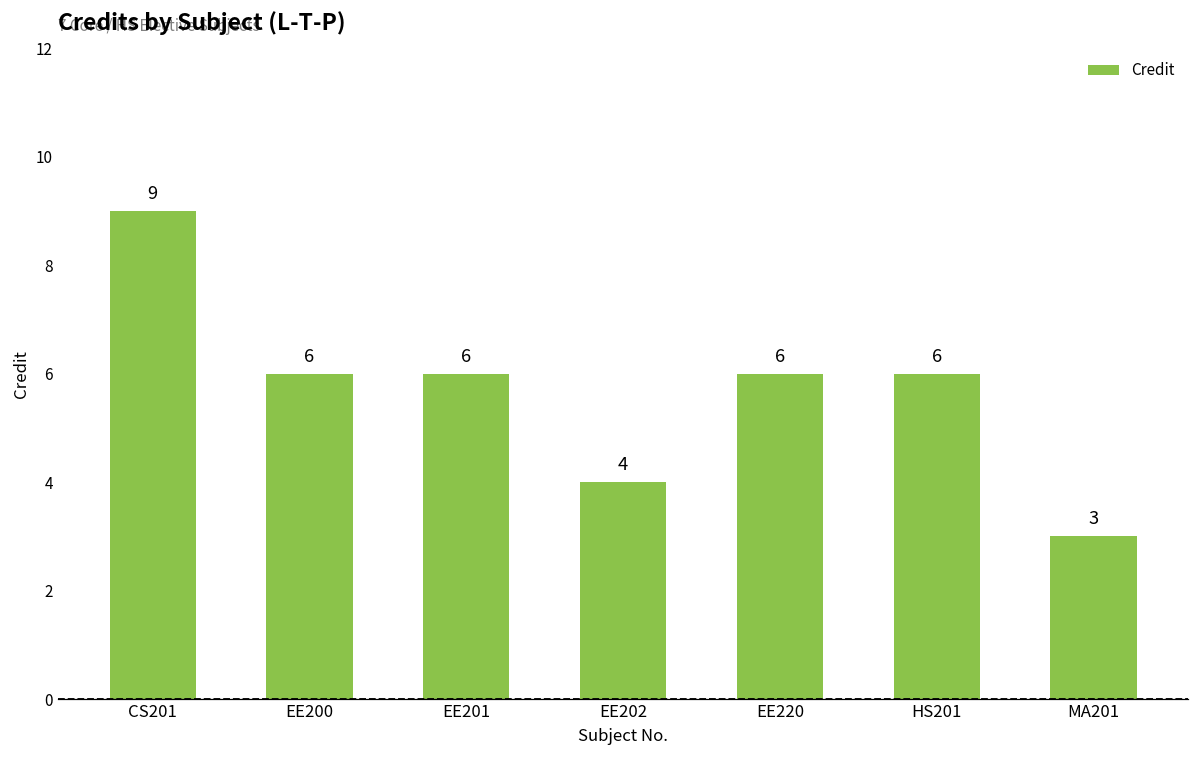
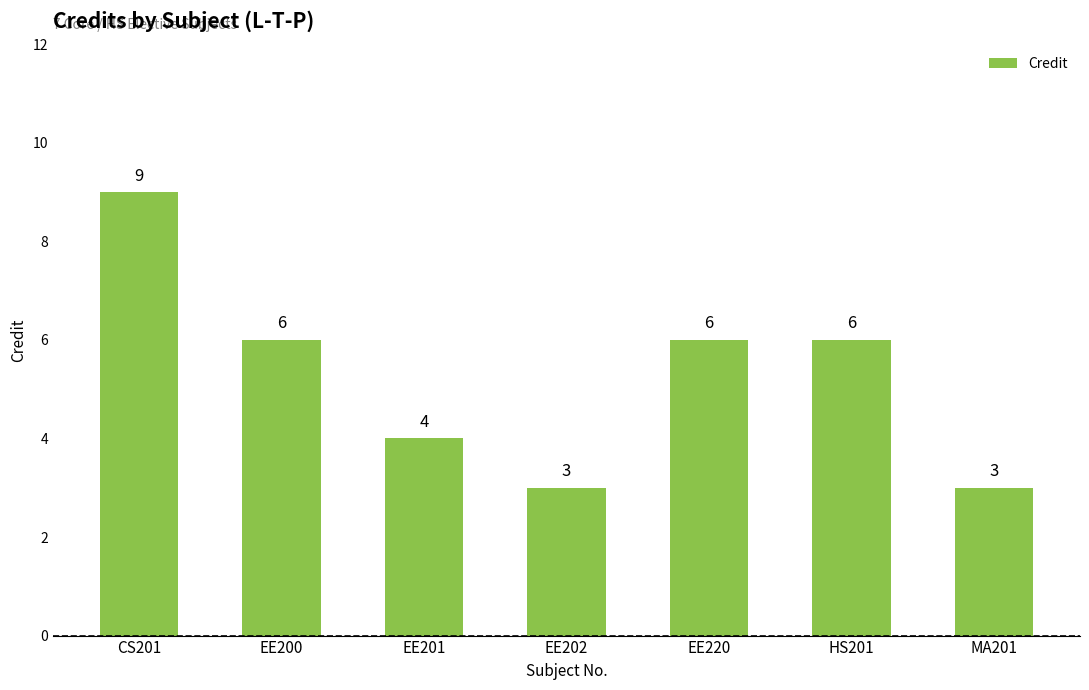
  {
    "CS201": 9,
    "EE200": 6,
-   "EE201": 6,
-   "EE202": 4,
+   "EE201": 4,
+   "EE202": 3,
    "EE220": 6,
    "HS201": 6,
    "MA201": 3
  }
